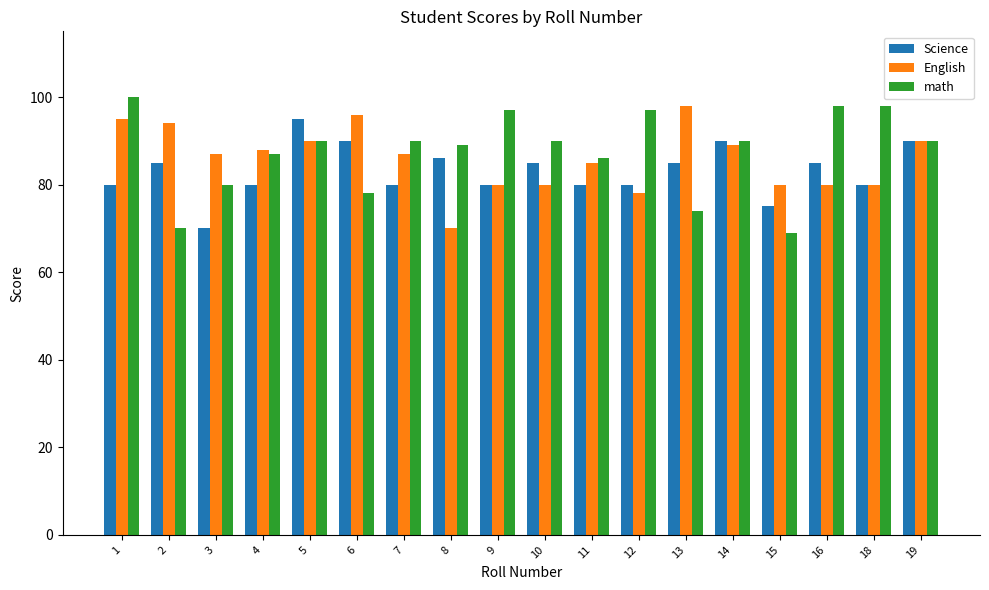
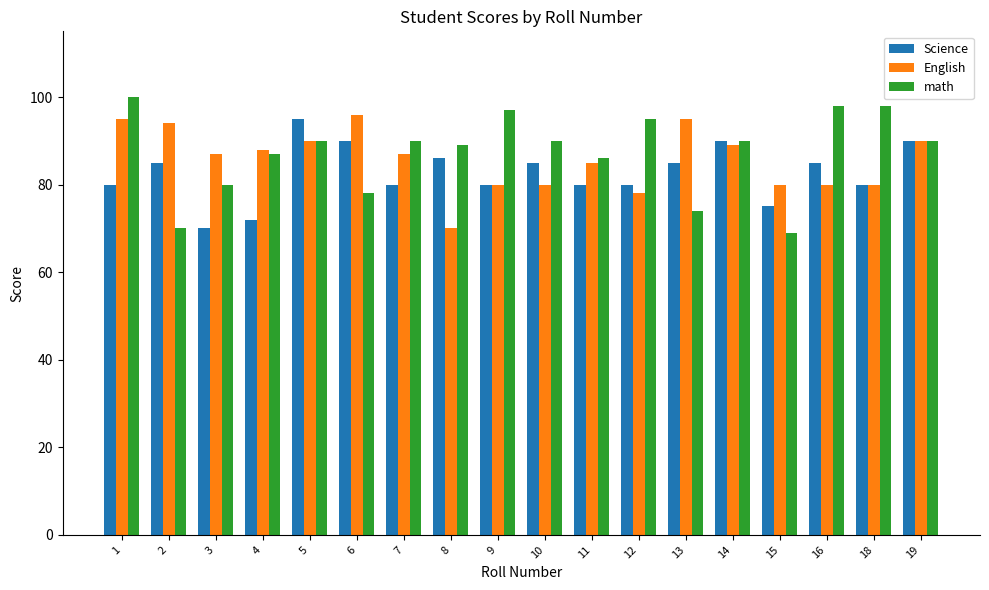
  {
    "Science": {
      "1": 80,
      "2": 85,
      "3": 70,
-     "4": 80,
+     "4": 72,
      "5": 95,
      "6": 90,
      "7": 80,
      "8": 86,
      "9": 80,
      "10": 85,
      "11": 80,
      "12": 80,
      "13": 85,
      "14": 90,
      "15": 75,
      "16": 85,
      "18": 80,
      "19": 90
    },
    "English": {
      "1": 95,
      "2": 94,
      "3": 87,
      "4": 88,
      "5": 90,
      "6": 96,
      "7": 87,
      "8": 70,
      "9": 80,
      "10": 80,
      "11": 85,
      "12": 78,
-     "13": 98,
+     "13": 95,
      "14": 89,
      "15": 80,
      "16": 80,
      "18": 80,
      "19": 90
    },
    "math": {
      "1": 100,
      "2": 70,
      "3": 80,
      "4": 87,
      "5": 90,
      "6": 78,
      "7": 90,
      "8": 89,
      "9": 97,
      "10": 90,
      "11": 86,
-     "12": 97,
+     "12": 95,
      "13": 74,
      "14": 90,
      "15": 69,
      "16": 98,
      "18": 98,
      "19": 90
    }
  }
